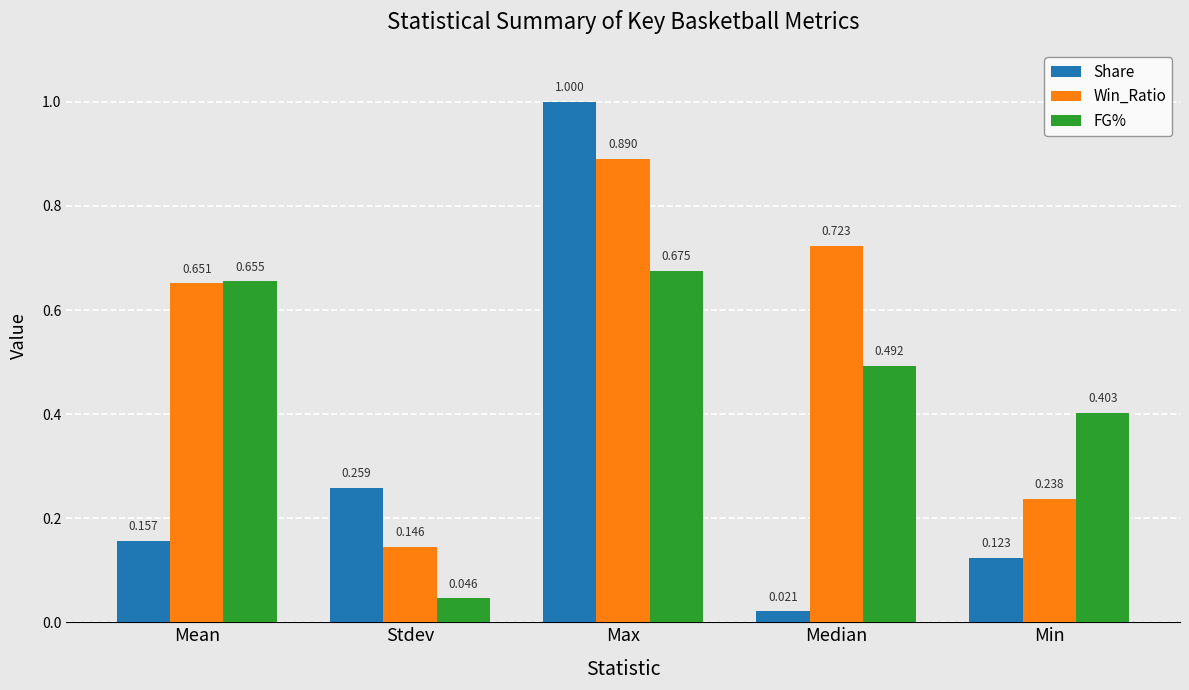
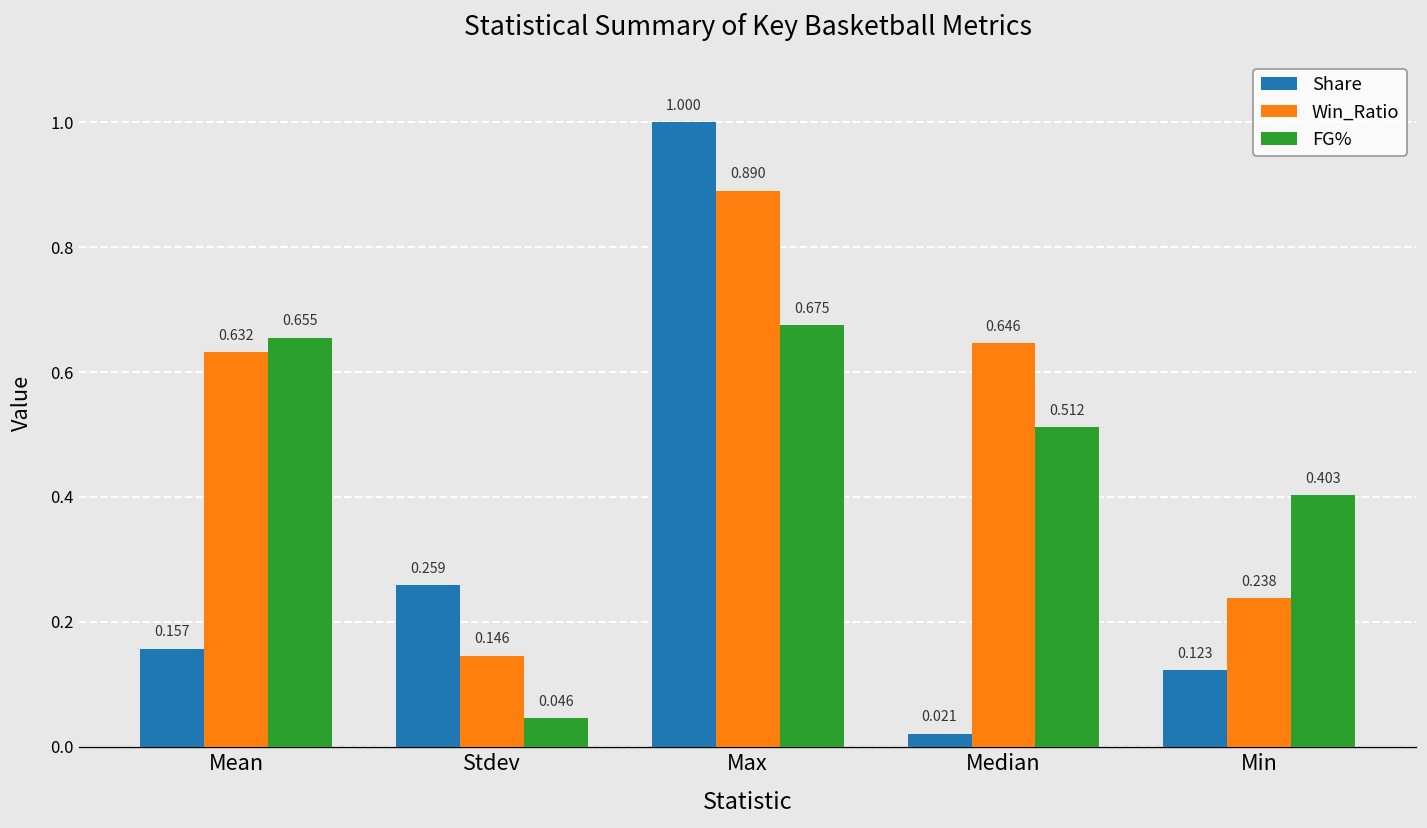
  {
    "Share": {
      "Mean": 0.157,
      "Stdev": 0.259,
      "Max": 1.000,
      "Median": 0.021,
      "Min": 0.123
    },
    "Win_Ratio": {
-     "Mean": 0.651,
+     "Mean": 0.632,
      "Stdev": 0.146,
      "Max": 0.890,
-     "Median": 0.723,
+     "Median": 0.646,
      "Min": 0.238
    },
    "FG%": {
      "Mean": 0.655,
      "Stdev": 0.046,
      "Max": 0.675,
-     "Median": 0.492,
+     "Median": 0.512,
      "Min": 0.403
    }
  }
